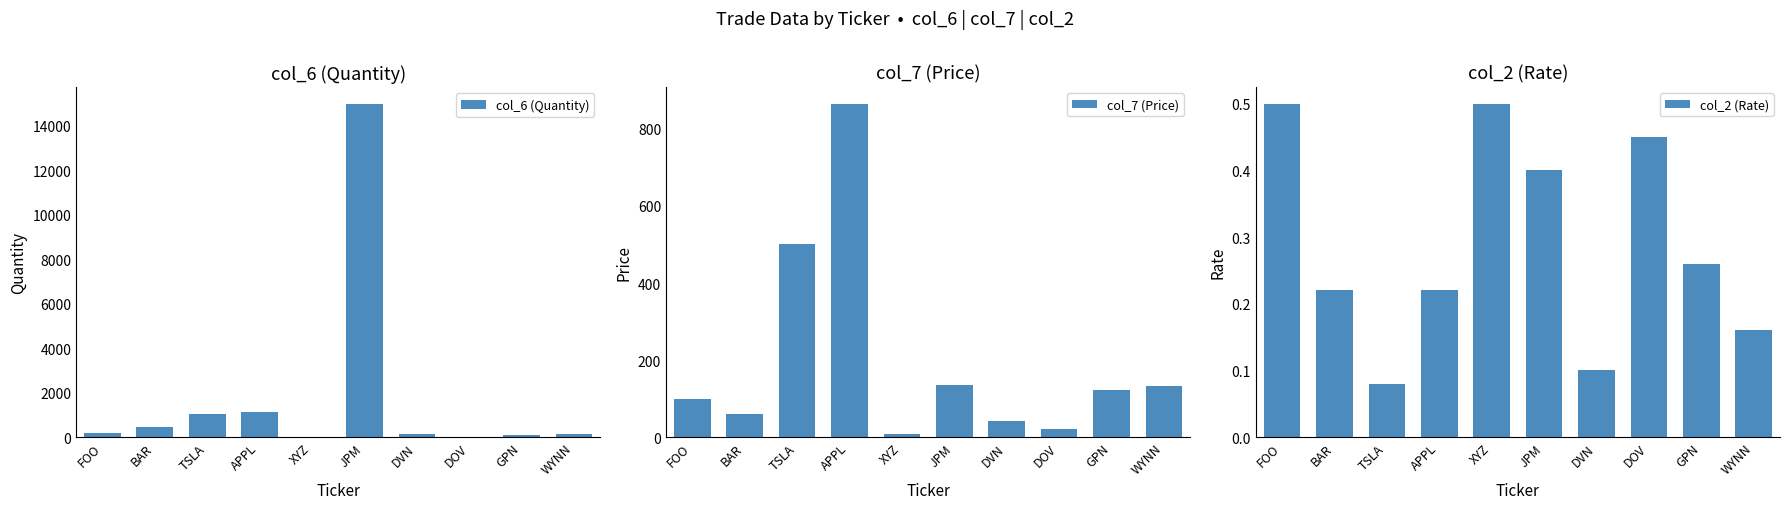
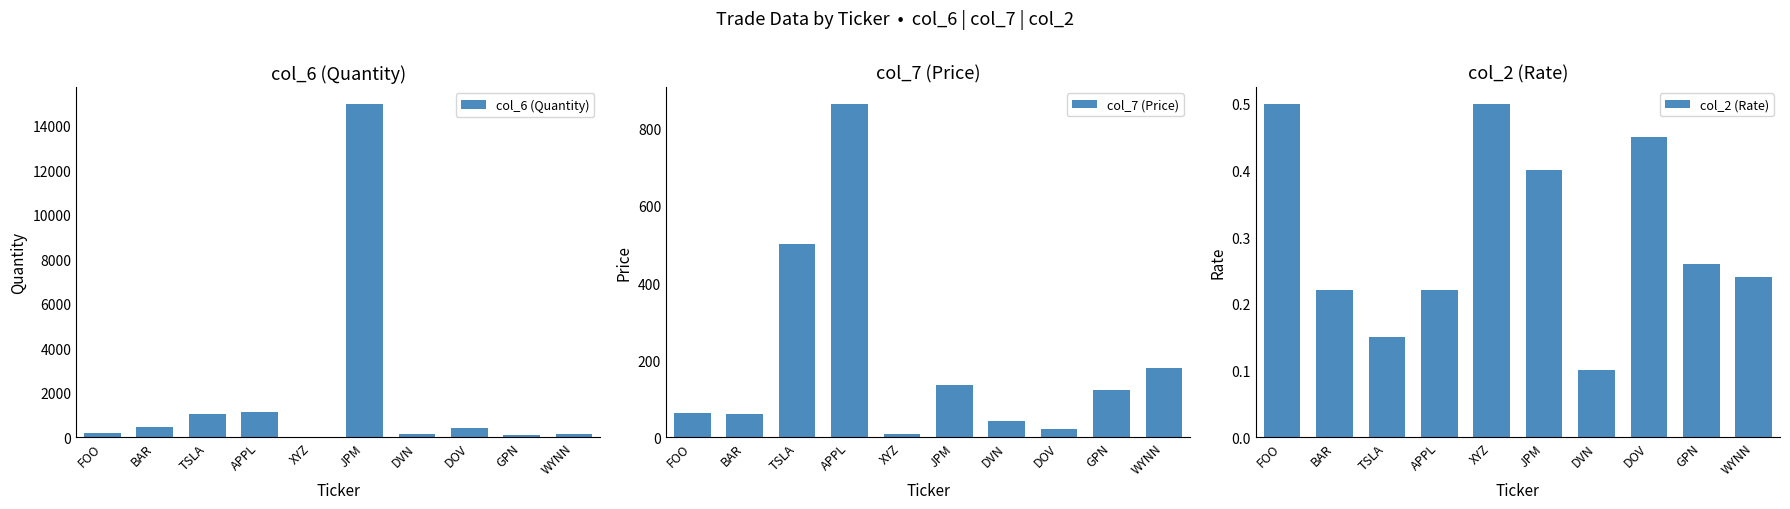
  {
    "col_6 (Quantity)": {
      "FOO": 200,
      "BAR": 500,
      "TSLA": 1100,
      "APPL": 1200,
      "JPM": 15000,
      "DVN": 100,
-     "DOV": 0,
+     "DOV": 400,
      "WYNN": 100
    },
    "col_7 (Price)": {
-     "FOO": 100,
+     "FOO": 60,
      "BAR": 60,
      "TSLA": 500,
      "APPL": 870,
      "XYZ": 10,
      "JPM": 140,
      "DVN": 40,
      "DOV": 20,
      "GPN": 120,
-     "WYNN": 130
+     "WYNN": 180
    },
    "col_2 (Rate)": {
      "FOO": 0.50,
      "BAR": 0.22,
-     "TSLA": 0.08,
+     "TSLA": 0.15,
      "APPL": 0.22,
      "XYZ": 0.50,
      "JPM": 0.40,
      "DVN": 0.10,
      "DOV": 0.45,
      "GPN": 0.26,
-     "WYNN": 0.16
+     "WYNN": 0.24
    }
  }
